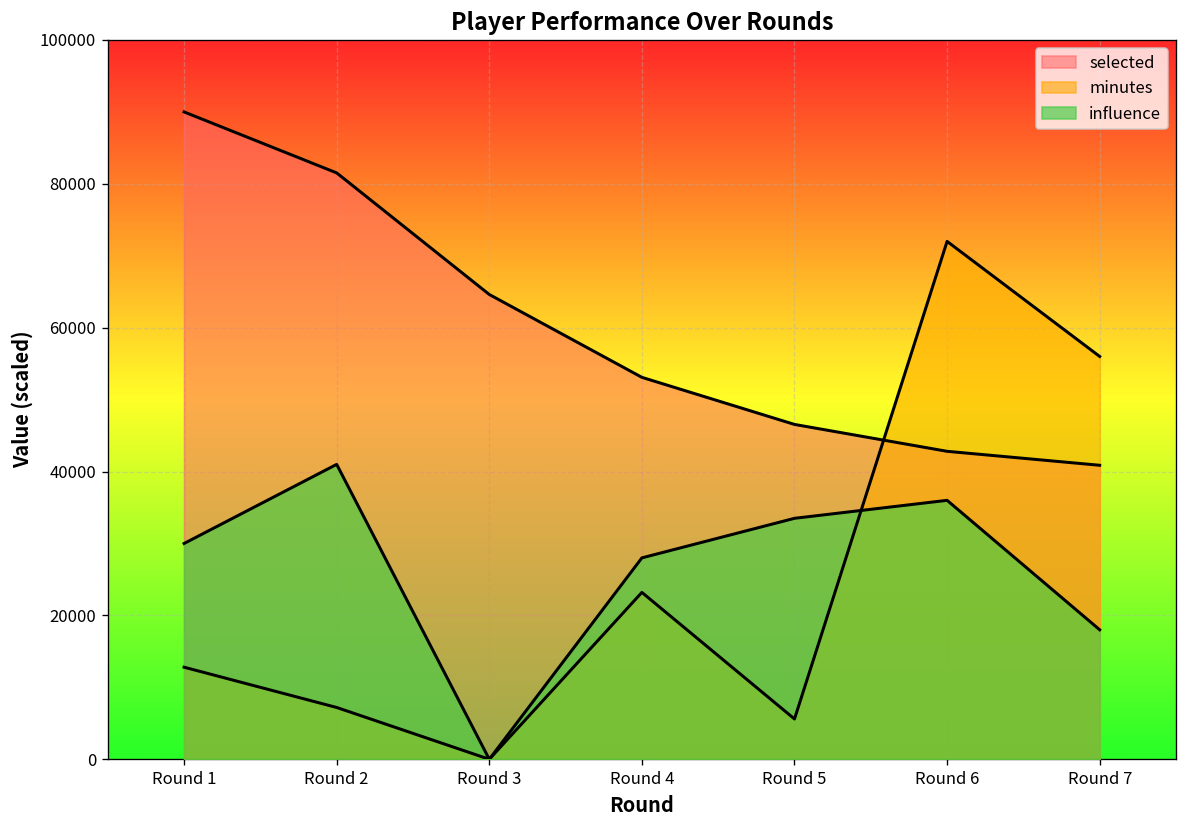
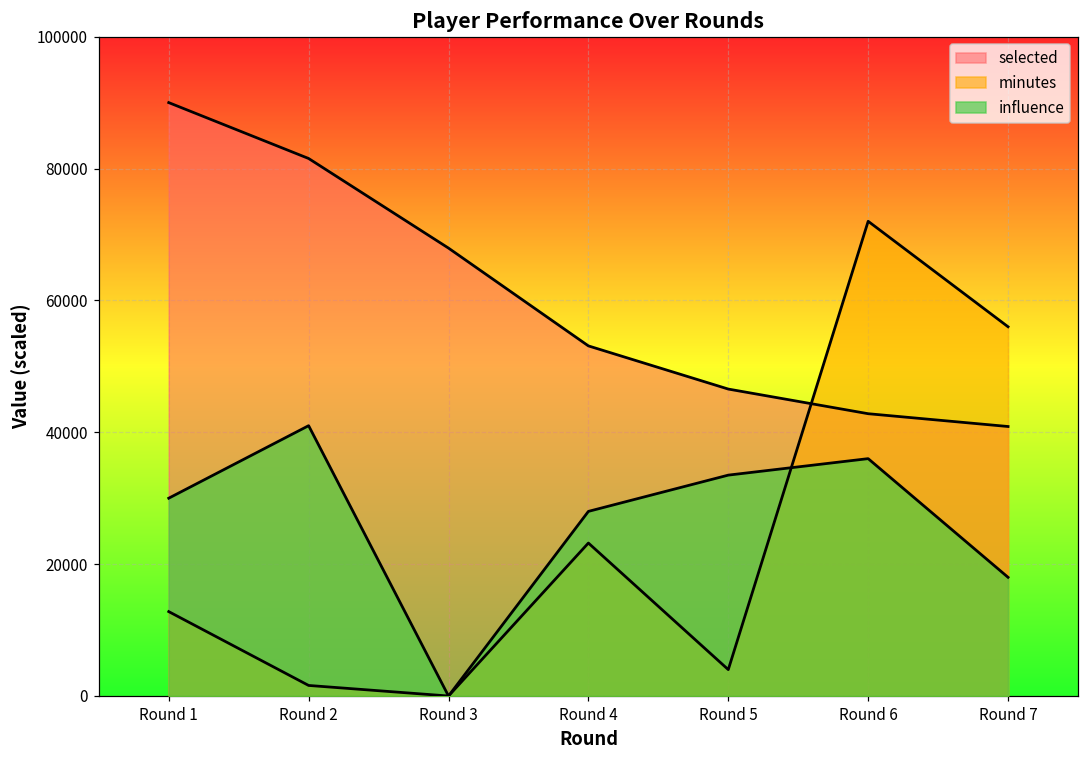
  {
    "selected": {
      "Round 1": 90000,
      "Round 2": 82000,
-     "Round 3": 65000,
+     "Round 3": 68000,
      "Round 4": 53000,
      "Round 5": 47000,
      "Round 6": 43000,
      "Round 7": 41000
    },
    "minutes": {
      "Round 1": 13000,
-     "Round 2": 7000,
+     "Round 2": 2000,
      "Round 4": 23000,
-     "Round 5": 6000,
+     "Round 5": 4000,
      "Round 6": 72000,
      "Round 7": 56000
    },
    "influence": {
      "Round 1": 30000,
      "Round 2": 41000,
      "Round 4": 28000,
      "Round 5": 34000,
      "Round 6": 36000,
      "Round 7": 18000
    }
  }
